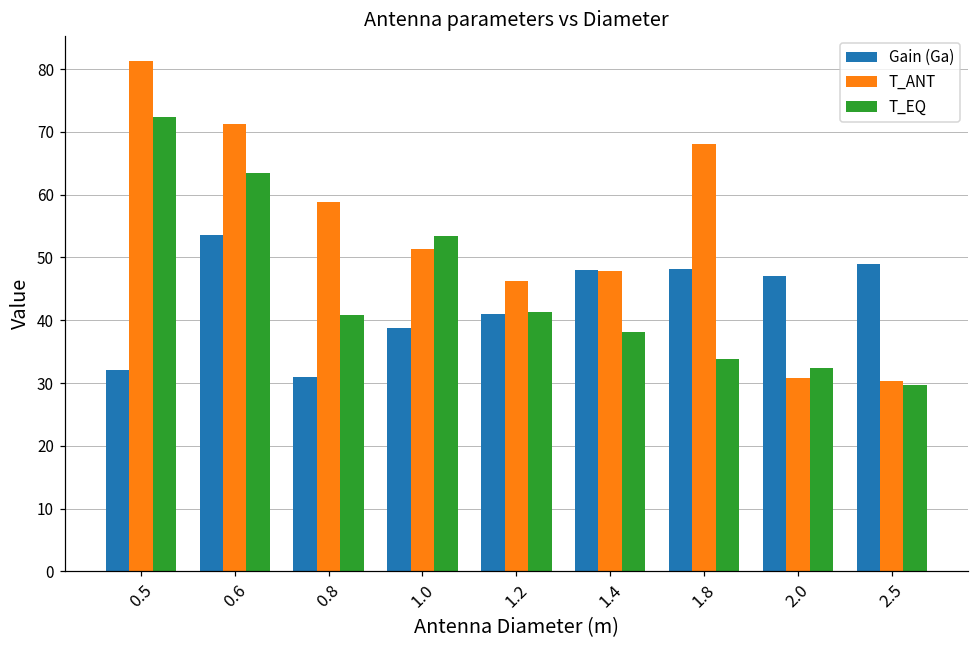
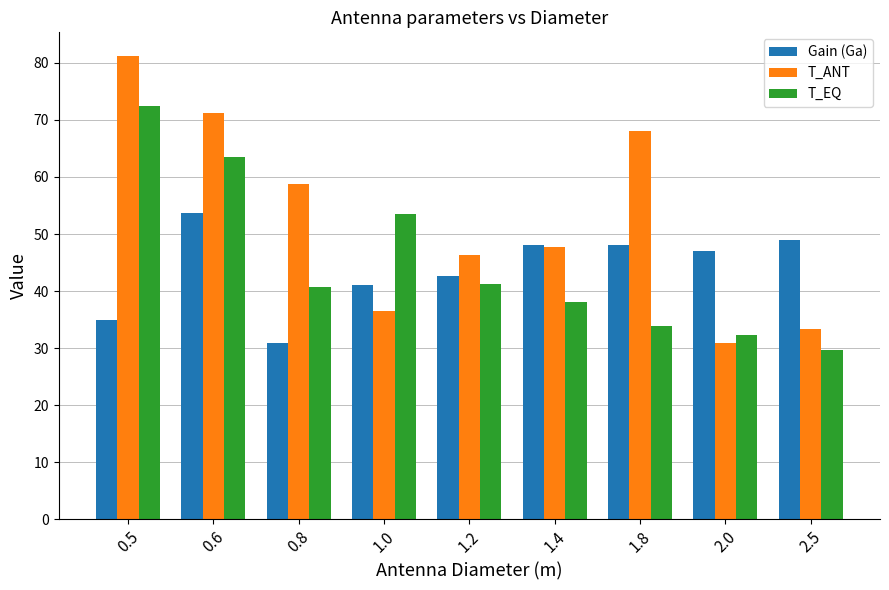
  {
    "Gain (Ga)": {
-     "0.5": 32,
+     "0.5": 35,
      "0.6": 54,
      "0.8": 31,
-     "1.0": 39,
-     "1.2": 41,
+     "1.0": 41,
+     "1.2": 43,
      "1.4": 48,
      "1.8": 48,
      "2.0": 47,
      "2.5": 49
    },
    "T_ANT": {
      "0.5": 81,
      "0.6": 71,
      "0.8": 59,
-     "1.0": 51,
+     "1.0": 36,
      "1.2": 46,
      "1.4": 48,
      "1.8": 68,
      "2.0": 31,
-     "2.5": 30
+     "2.5": 33
    },
    "T_EQ": {
      "0.5": 72,
      "0.6": 64,
      "0.8": 41,
      "1.0": 53,
      "1.2": 41,
      "1.4": 38,
      "1.8": 34,
      "2.0": 32,
      "2.5": 30
    }
  }
